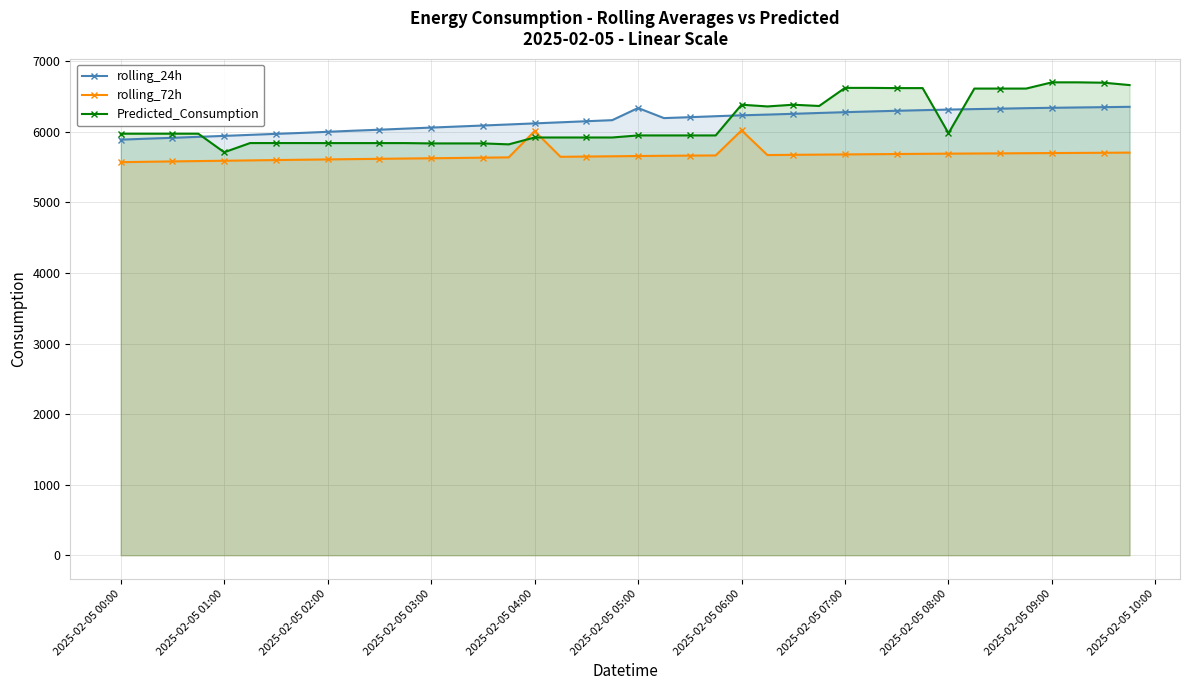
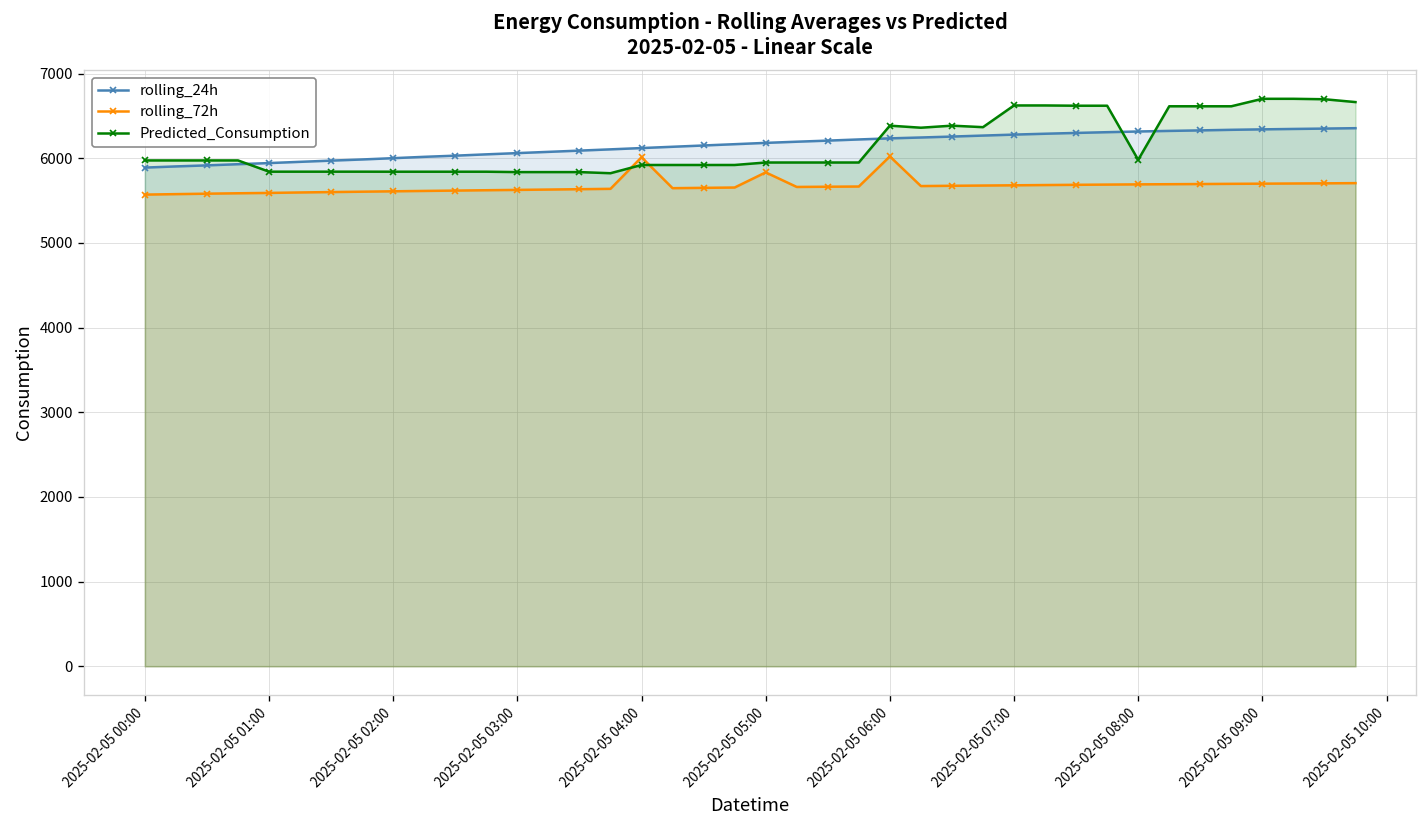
  {
    "rolling_24h": {
      "2025-02-05 00:00": 5900,
      "2025-02-05 01:00": 5900,
      "2025-02-05 02:00": 6000,
      "2025-02-05 03:00": 6100,
      "2025-02-05 04:00": 6100,
-     "2025-02-05 05:00": 6300,
+     "2025-02-05 05:00": 6200,
      "2025-02-05 06:00": 6200,
      "2025-02-05 07:00": 6300,
      "2025-02-05 08:00": 6300,
      "2025-02-05 09:00": 6300
    },
    "rolling_72h": {
      "2025-02-05 00:00": 5600,
      "2025-02-05 01:00": 5600,
      "2025-02-05 02:00": 5600,
      "2025-02-05 03:00": 5600,
      "2025-02-05 04:00": 6000,
-     "2025-02-05 05:00": 5700,
+     "2025-02-05 05:00": 5800,
      "2025-02-05 06:00": 6000,
      "2025-02-05 07:00": 5700,
      "2025-02-05 08:00": 5700,
      "2025-02-05 09:00": 5700
    },
    "Predicted_Consumption": {
      "2025-02-05 00:00": 6000,
-     "2025-02-05 01:00": 5700,
+     "2025-02-05 01:00": 5800,
      "2025-02-05 02:00": 5800,
      "2025-02-05 03:00": 5800,
      "2025-02-05 04:00": 5900,
      "2025-02-05 05:00": 6000,
      "2025-02-05 06:00": 6400,
      "2025-02-05 07:00": 6600,
      "2025-02-05 08:00": 6000,
      "2025-02-05 09:00": 6700
    }
  }
